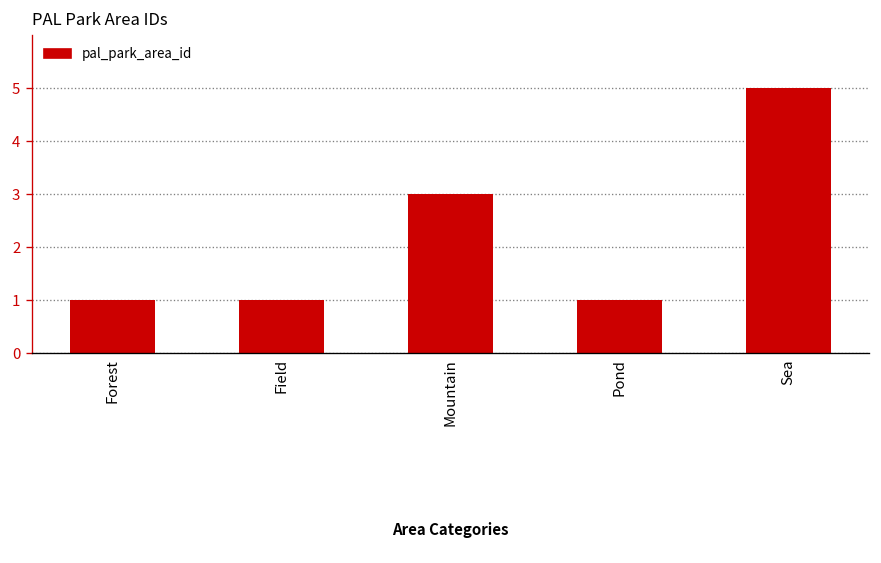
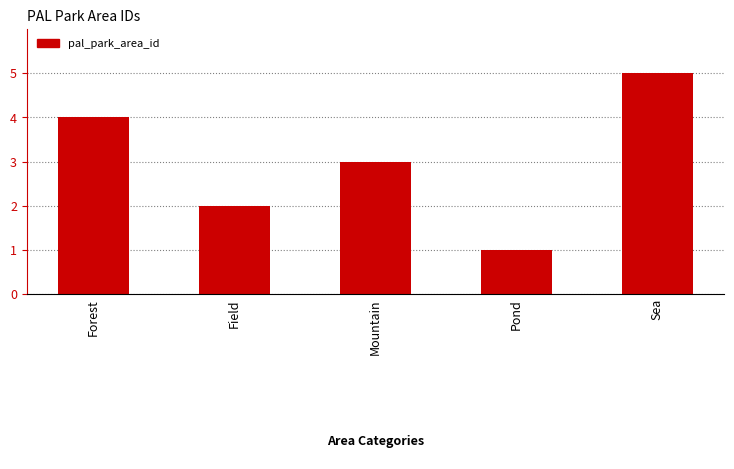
  {
-   "Forest": 1,
-   "Field": 1,
+   "Forest": 4,
+   "Field": 2,
    "Mountain": 3,
    "Pond": 1,
    "Sea": 5
  }
